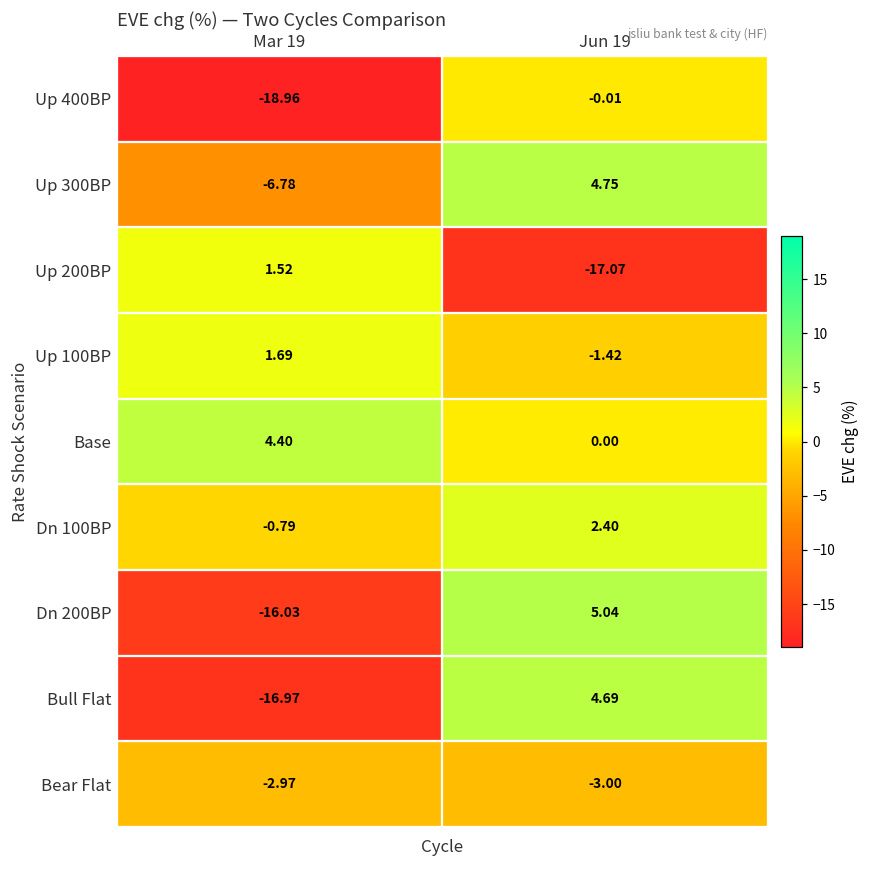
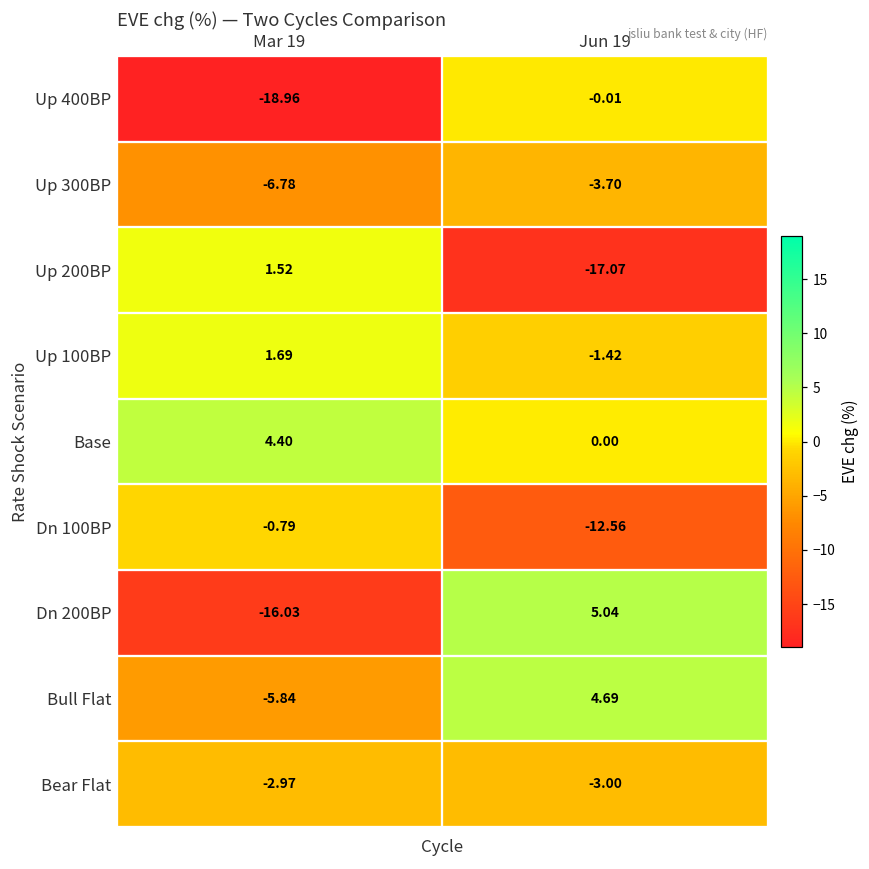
  {
    "Up 400BP": {
      "Mar 19": -18.96,
      "Jun 19": -0.01
    },
    "Up 300BP": {
      "Mar 19": -6.78,
-     "Jun 19": 4.75
+     "Jun 19": -3.70
    },
    "Up 200BP": {
      "Mar 19": 1.52,
      "Jun 19": -17.07
    },
    "Up 100BP": {
      "Mar 19": 1.69,
      "Jun 19": -1.42
    },
    "Base": {
      "Mar 19": 4.40,
      "Jun 19": 0.00
    },
    "Dn 100BP": {
      "Mar 19": -0.79,
-     "Jun 19": 2.40
+     "Jun 19": -12.56
    },
    "Dn 200BP": {
      "Mar 19": -16.03,
      "Jun 19": 5.04
    },
    "Bull Flat": {
-     "Mar 19": -16.97,
+     "Mar 19": -5.84,
      "Jun 19": 4.69
    },
    "Bear Flat": {
      "Mar 19": -2.97,
      "Jun 19": -3.00
    }
  }
